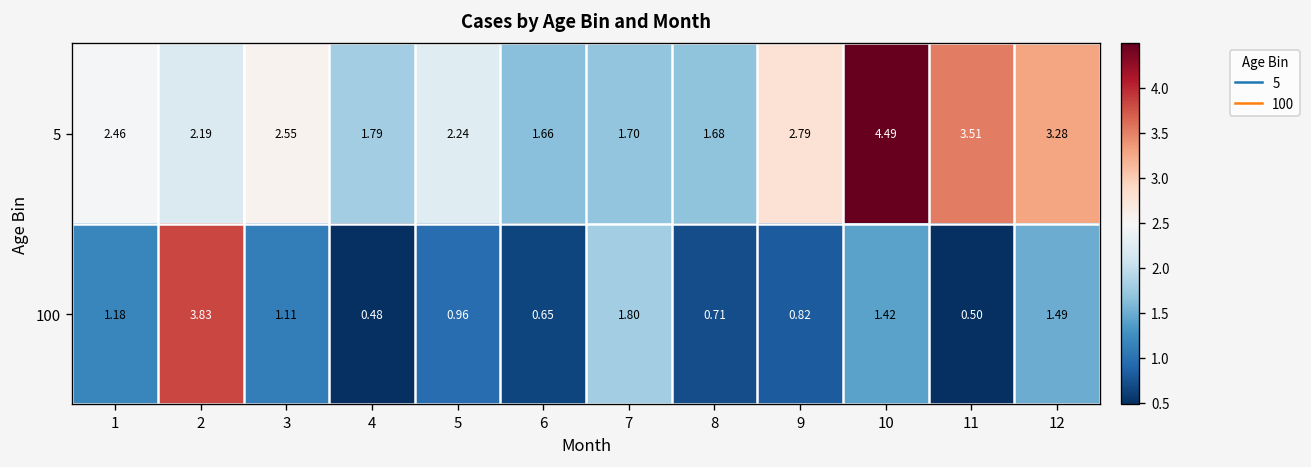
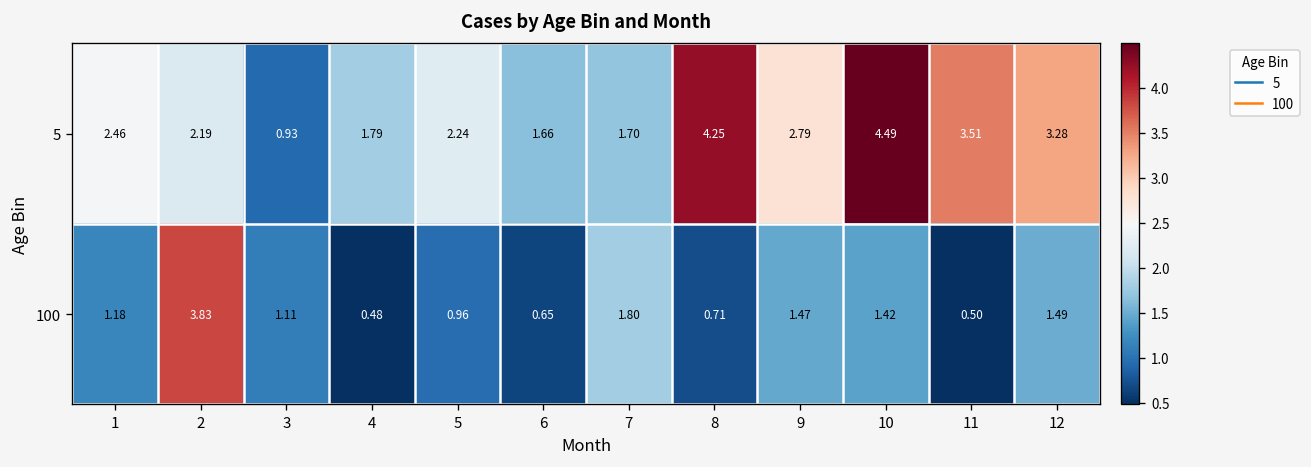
  {
    "5": {
      "1": 2.46,
      "2": 2.19,
-     "3": 2.55,
+     "3": 0.93,
      "4": 1.79,
      "5": 2.24,
      "6": 1.66,
      "7": 1.70,
-     "8": 1.68,
+     "8": 4.25,
      "9": 2.79,
      "10": 4.49,
      "11": 3.51,
      "12": 3.28
    },
    "100": {
      "1": 1.18,
      "2": 3.83,
      "3": 1.11,
      "4": 0.48,
      "5": 0.96,
      "6": 0.65,
      "7": 1.80,
      "8": 0.71,
-     "9": 0.82,
+     "9": 1.47,
      "10": 1.42,
      "11": 0.50,
      "12": 1.49
    }
  }
